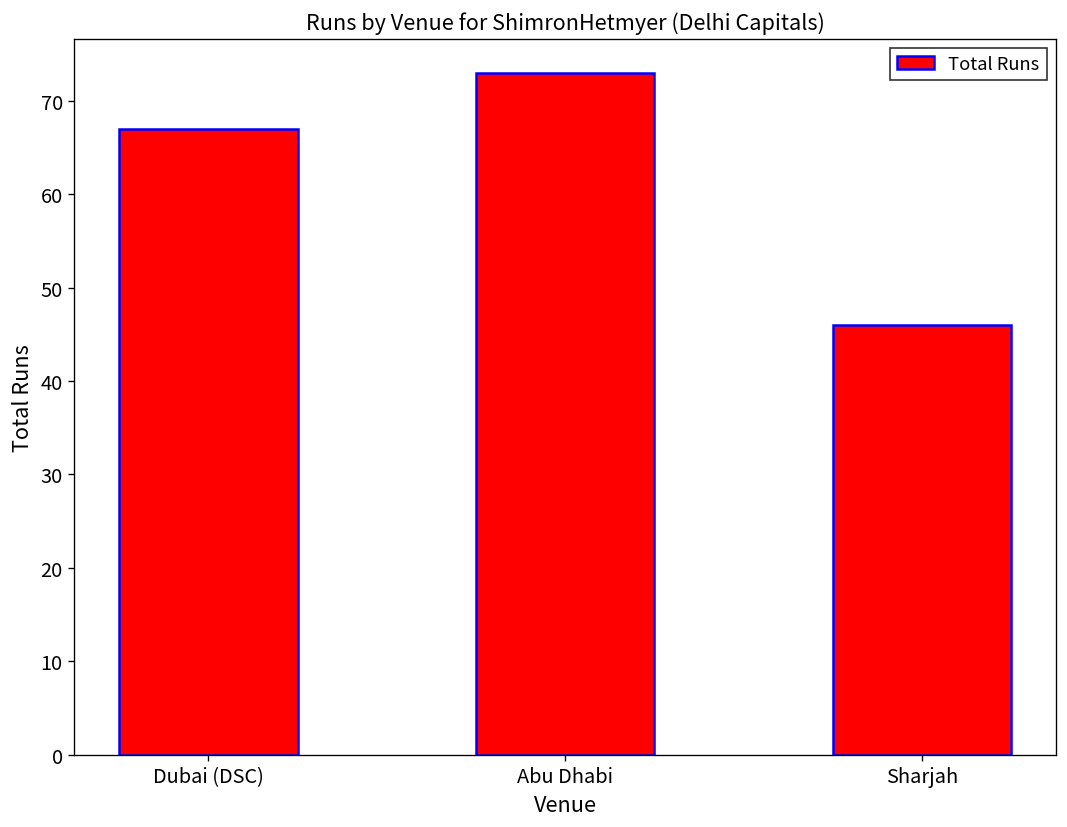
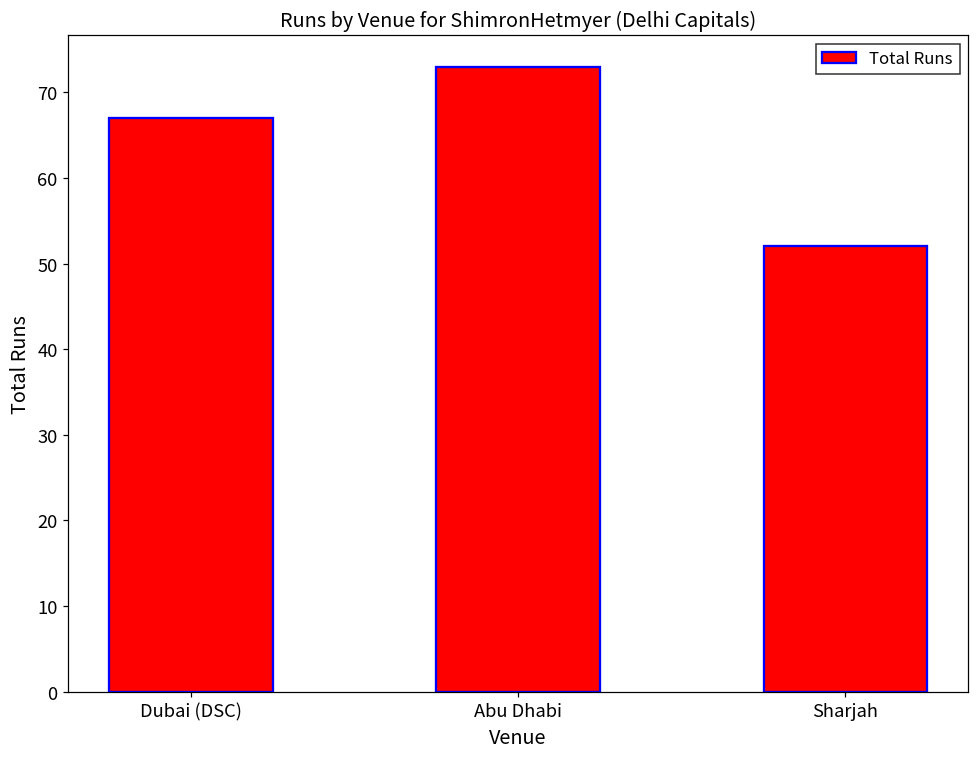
  {
    "Dubai (DSC)": 67,
    "Abu Dhabi": 73,
-   "Sharjah": 46
+   "Sharjah": 52
  }
